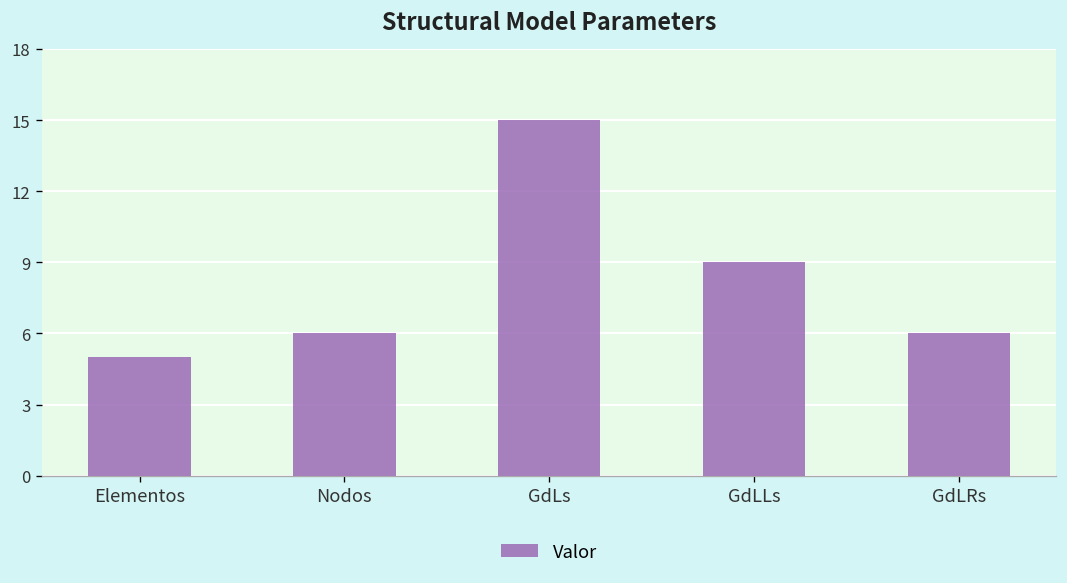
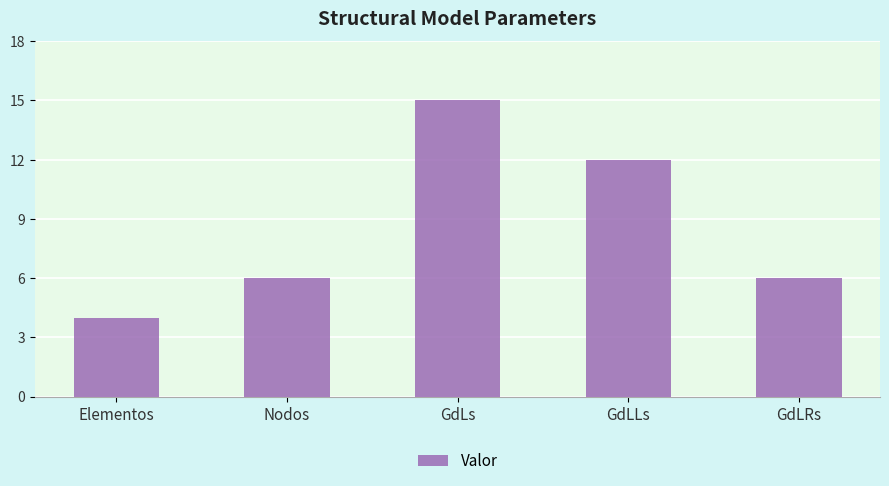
  {
-   "Elementos": 5,
+   "Elementos": 4,
    "Nodos": 6,
    "GdLs": 15,
-   "GdLLs": 9,
+   "GdLLs": 12,
    "GdLRs": 6
  }
